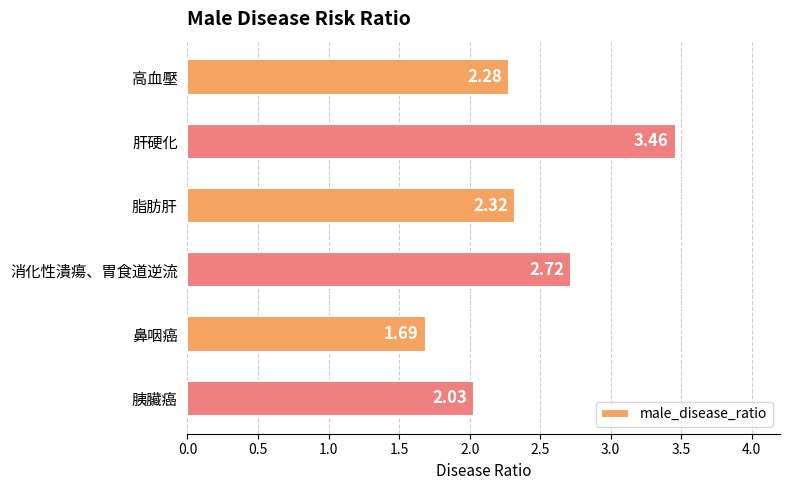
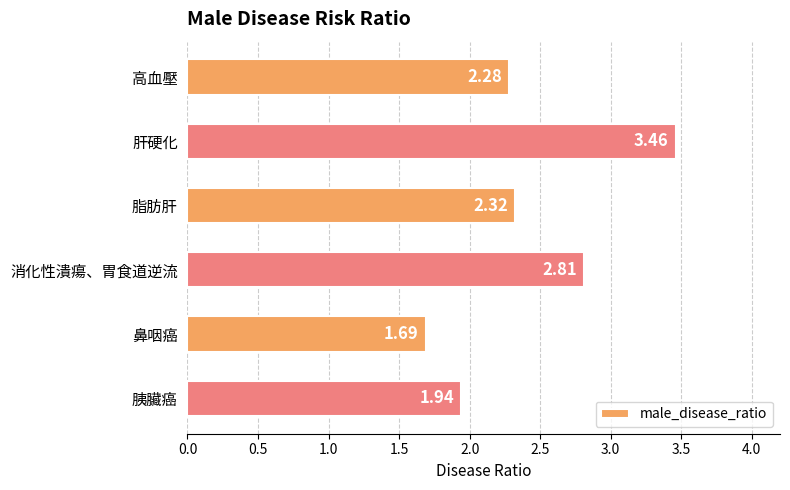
  {
    "高血壓": 2.28,
    "肝硬化": 3.46,
    "脂肪肝": 2.32,
-   "消化性潰瘍、胃食道逆流": 2.72,
+   "消化性潰瘍、胃食道逆流": 2.81,
    "鼻咽癌": 1.69,
-   "胰臟癌": 2.03
+   "胰臟癌": 1.94
  }
